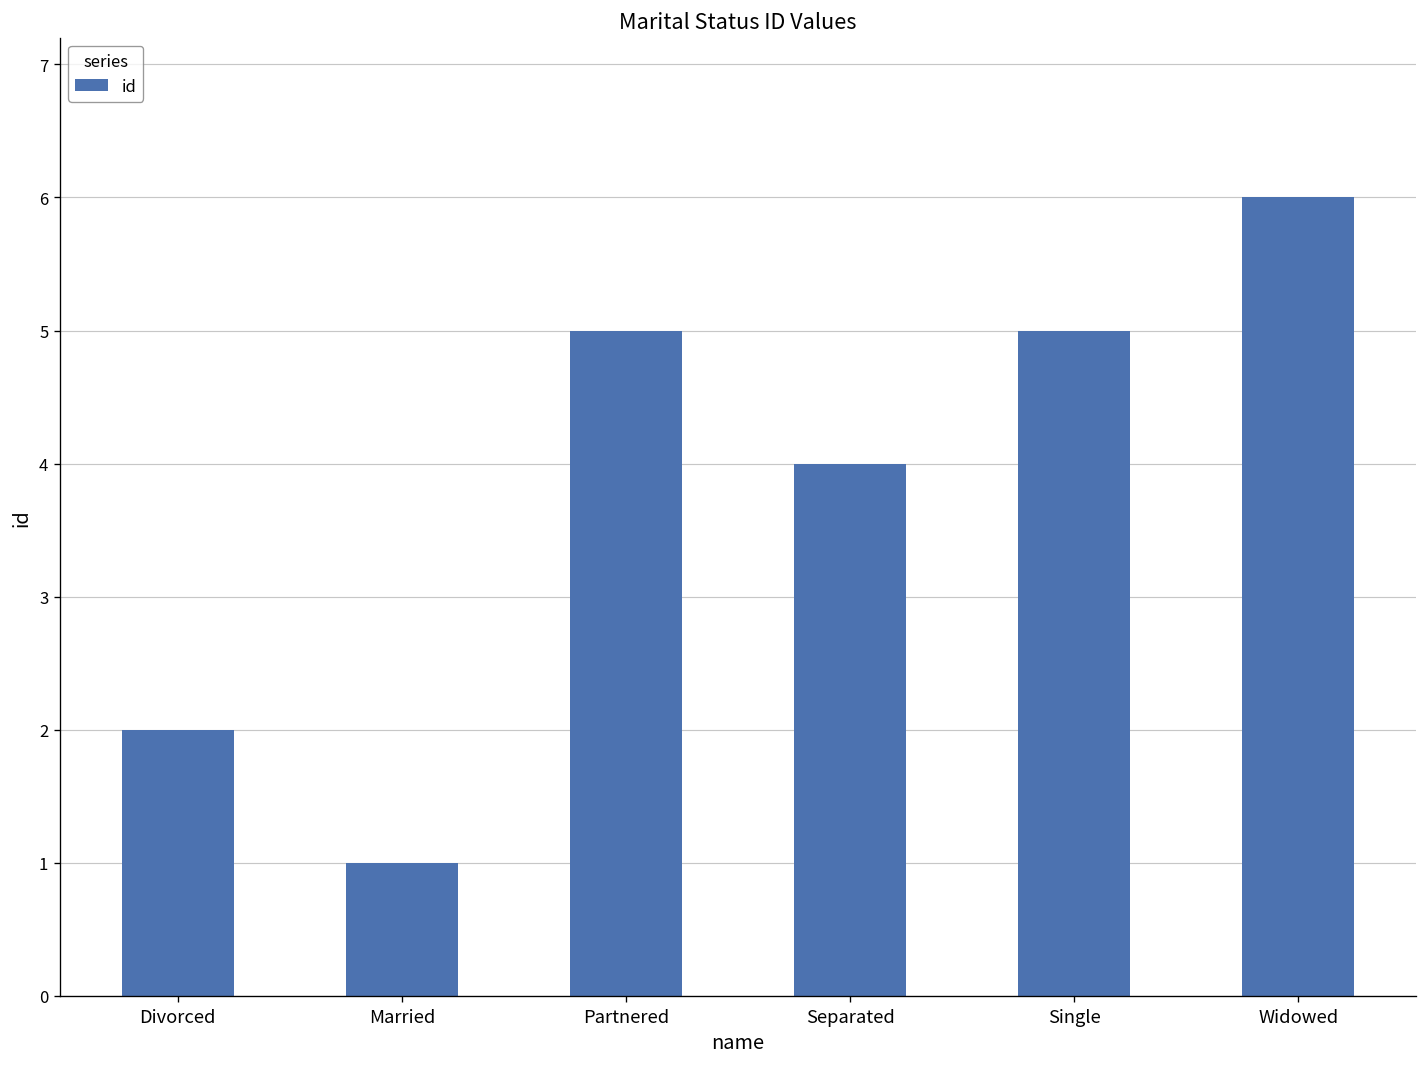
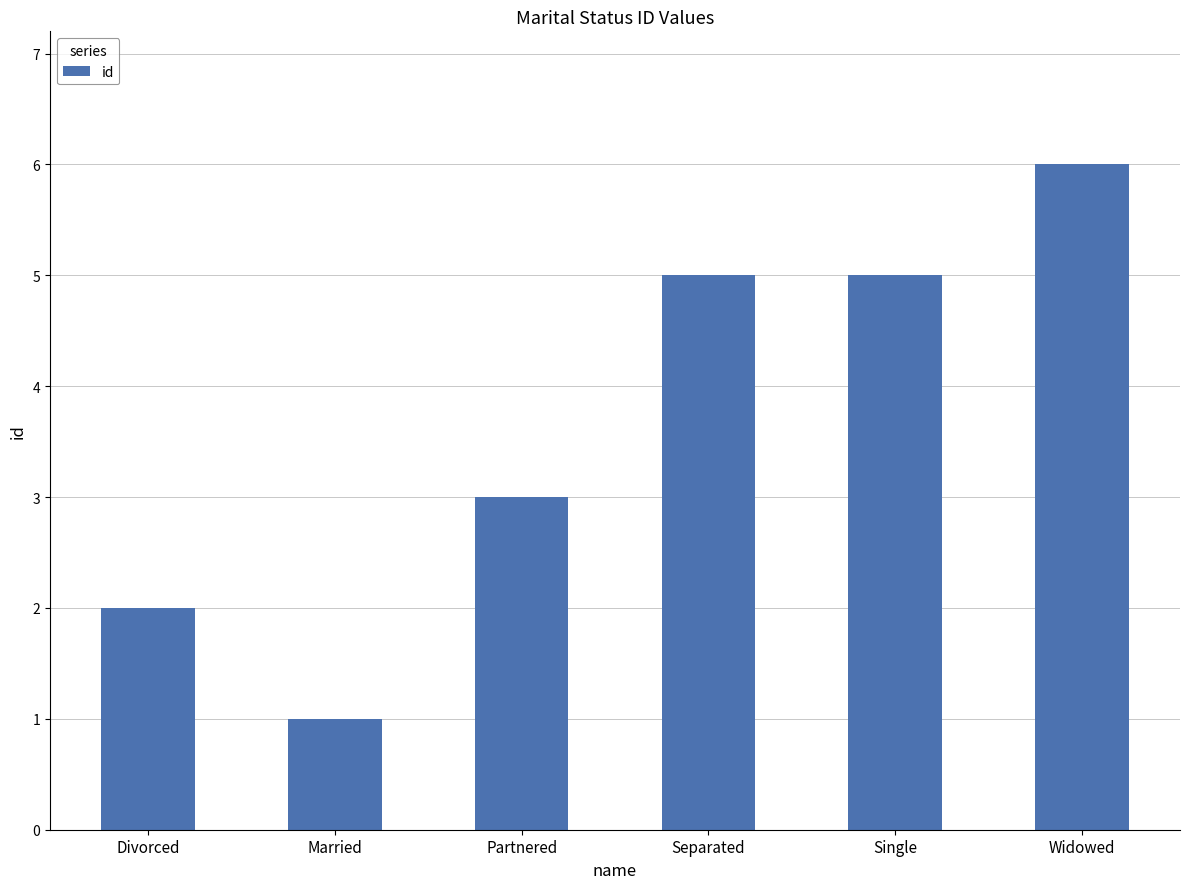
  {
    "Divorced": 2,
    "Married": 1,
-   "Partnered": 5,
-   "Separated": 4,
+   "Partnered": 3,
+   "Separated": 5,
    "Single": 5,
    "Widowed": 6
  }
